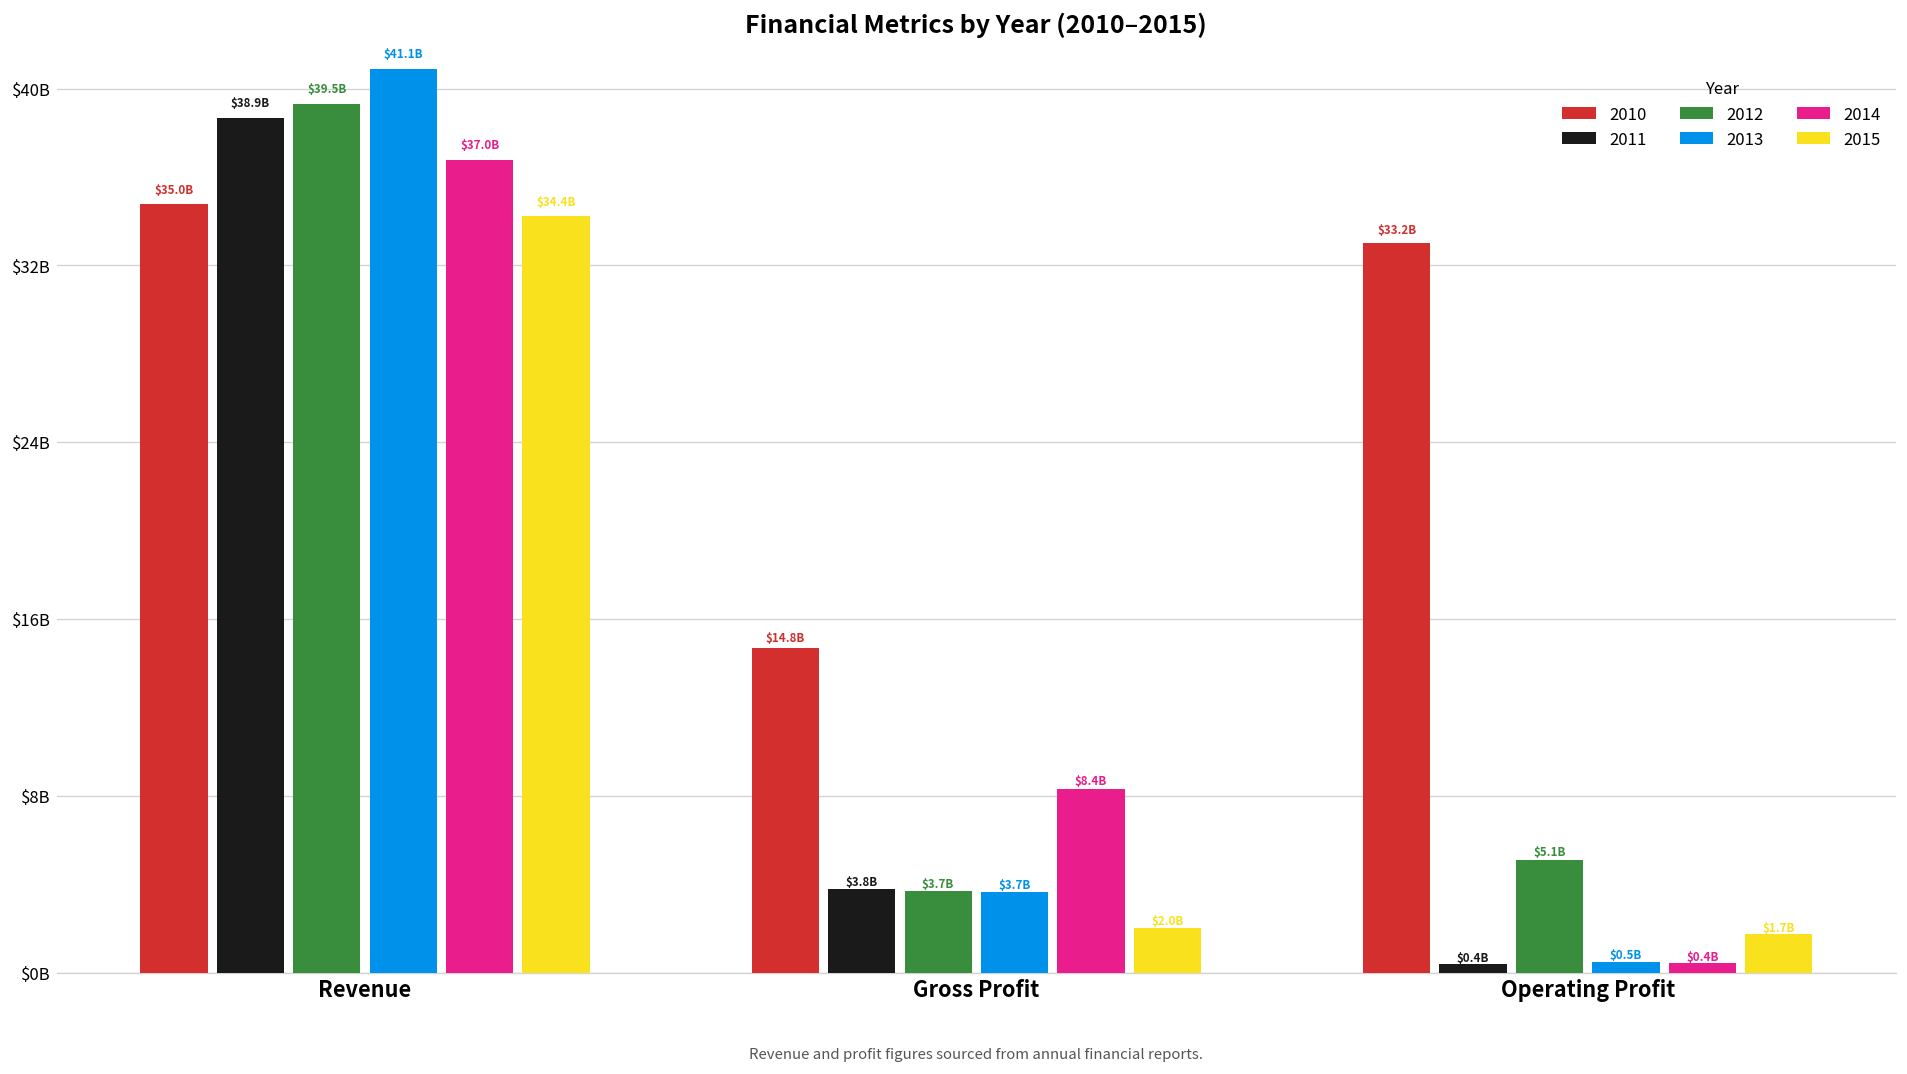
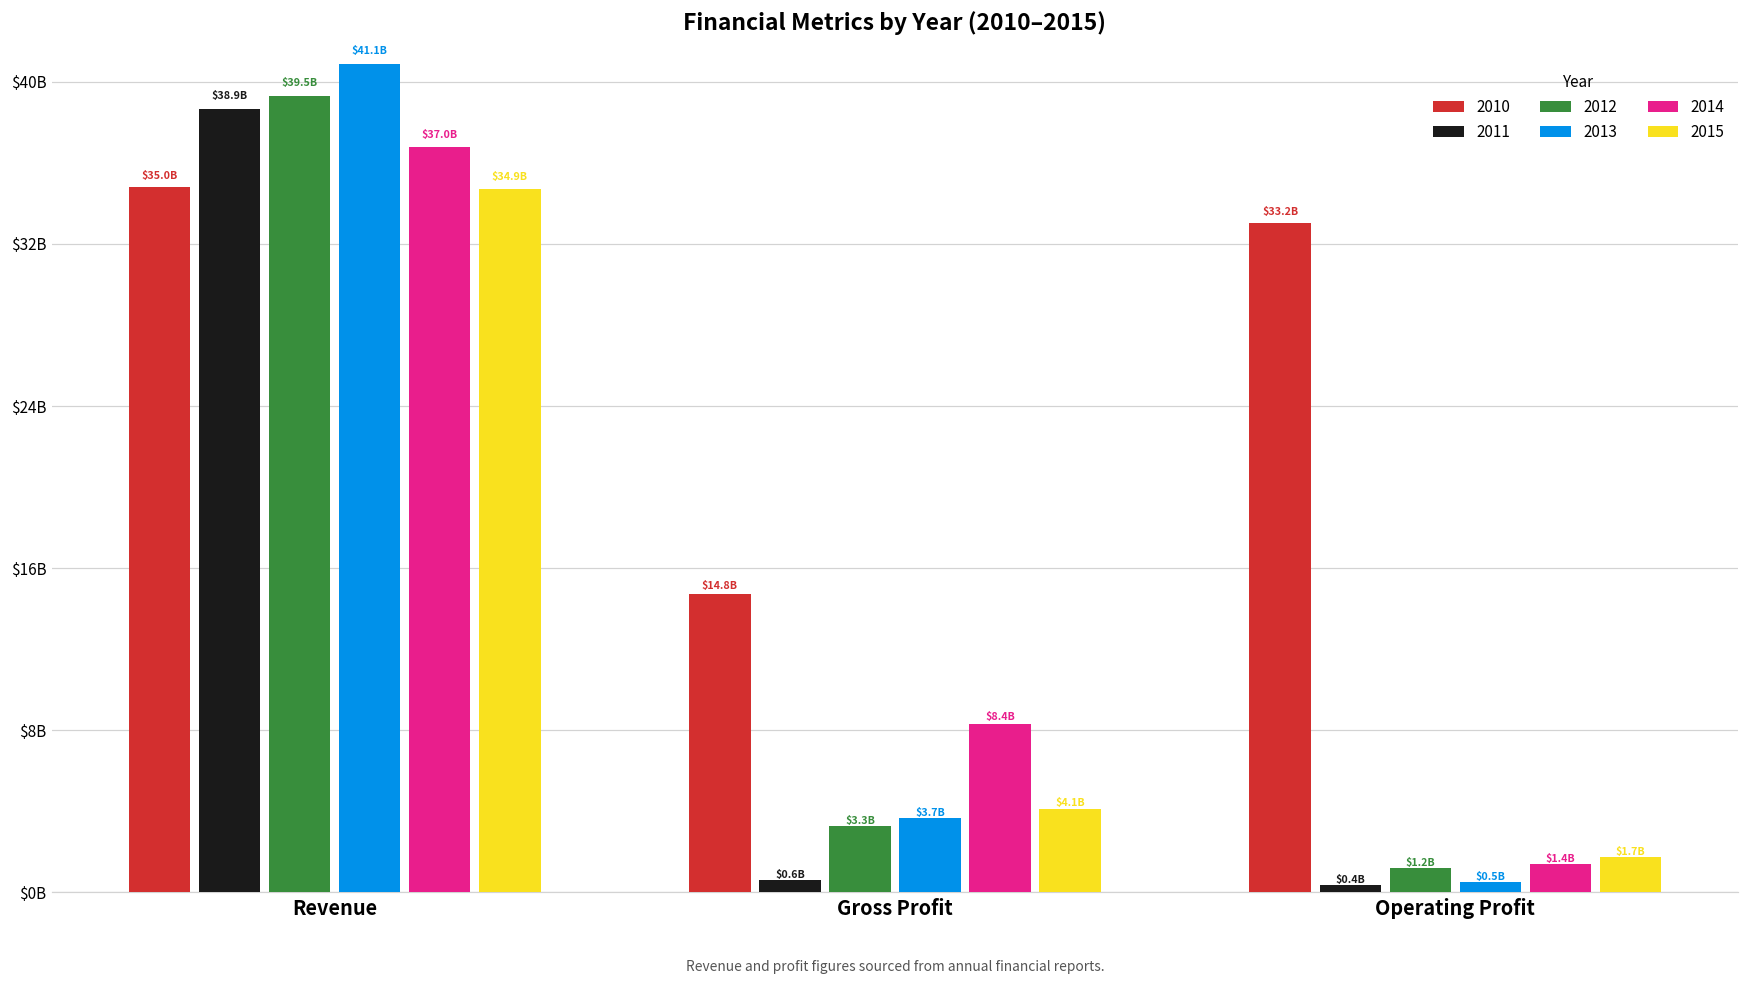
  {
    "2010": {
      "Revenue": "$35.0B",
      "Gross Profit": "$14.8B",
      "Operating Profit": "$33.2B"
    },
    "2011": {
      "Revenue": "$38.9B",
-     "Gross Profit": "$3.8B",
+     "Gross Profit": "$0.6B",
      "Operating Profit": "$0.4B"
    },
    "2012": {
      "Revenue": "$39.5B",
-     "Gross Profit": "$3.7B",
-     "Operating Profit": "$5.1B"
+     "Gross Profit": "$3.3B",
+     "Operating Profit": "$1.2B"
    },
    "2013": {
      "Revenue": "$41.1B",
      "Gross Profit": "$3.7B",
      "Operating Profit": "$0.5B"
    },
    "2014": {
      "Revenue": "$37.0B",
      "Gross Profit": "$8.4B",
-     "Operating Profit": "$0.4B"
+     "Operating Profit": "$1.4B"
    },
    "2015": {
-     "Revenue": "$34.4B",
-     "Gross Profit": "$2.0B",
+     "Revenue": "$34.9B",
+     "Gross Profit": "$4.1B",
      "Operating Profit": "$1.7B"
    }
  }
